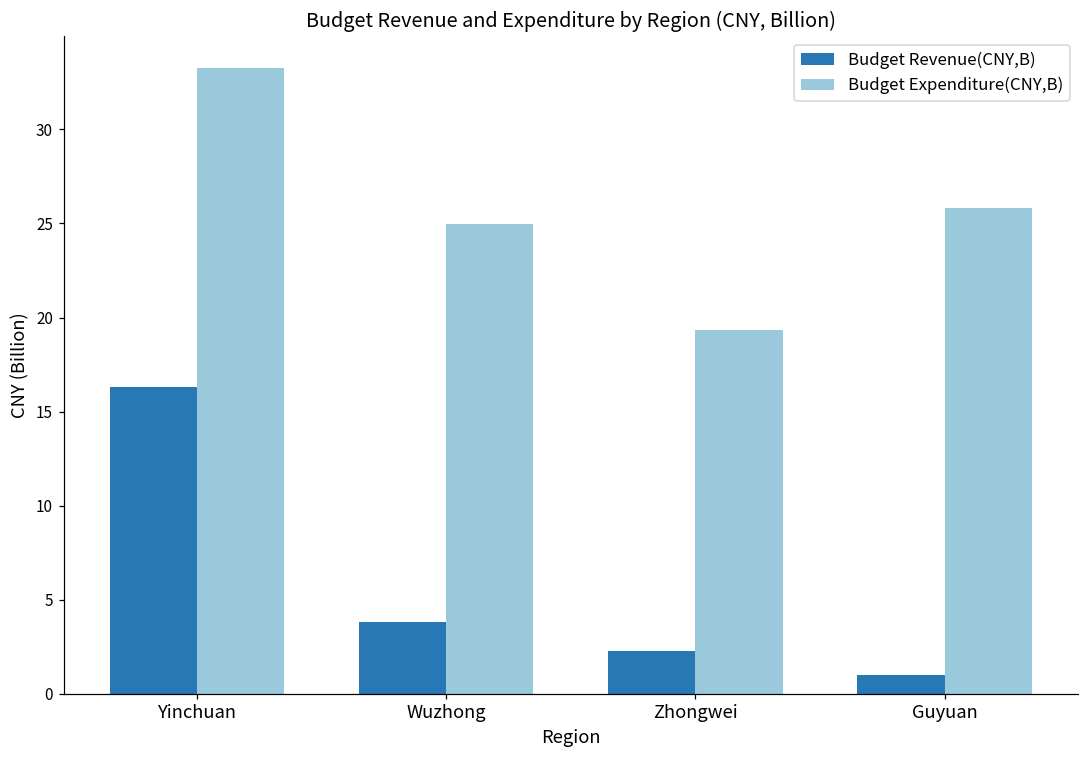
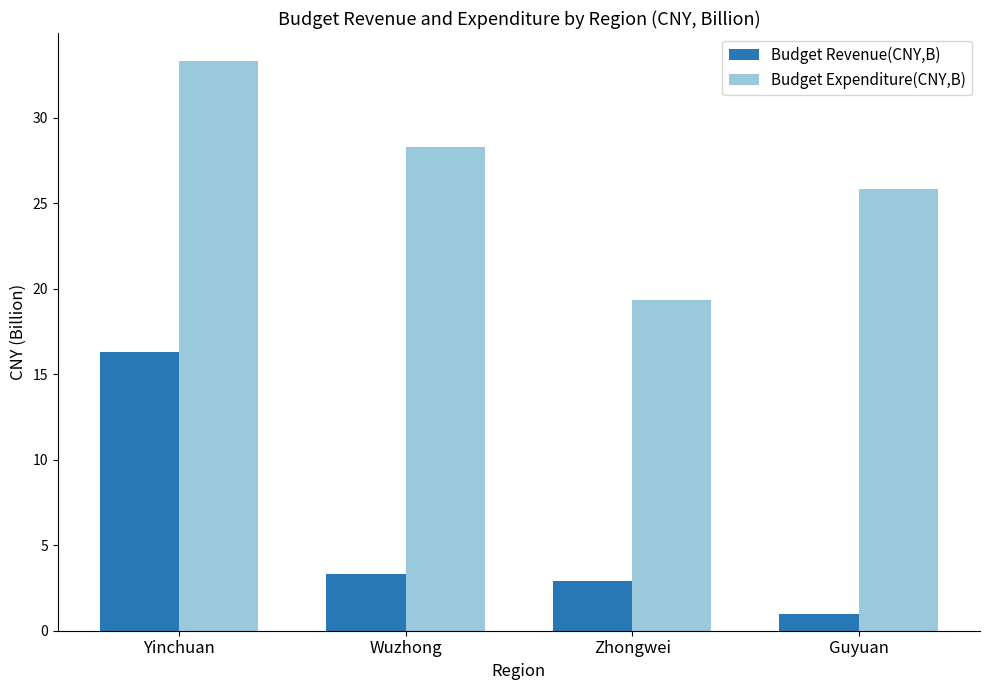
  {
    "Budget Revenue(CNY,B)": {
      "Yinchuan": 16.3,
-     "Wuzhong": 3.8,
-     "Zhongwei": 2.3,
+     "Wuzhong": 3.3,
+     "Zhongwei": 2.9,
      "Guyuan": 1.0
    },
    "Budget Expenditure(CNY,B)": {
      "Yinchuan": 33.3,
-     "Wuzhong": 25.0,
+     "Wuzhong": 28.3,
      "Zhongwei": 19.4,
      "Guyuan": 25.8
    }
  }
